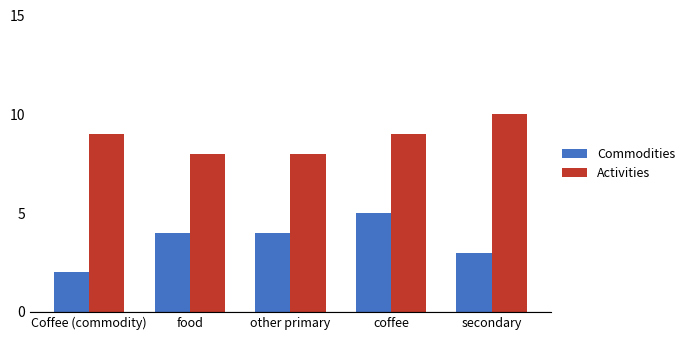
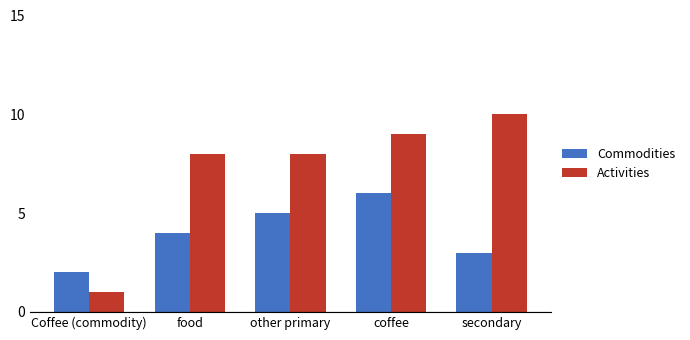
  {
    "Commodities": {
      "Coffee (commodity)": 2,
      "food": 4,
-     "other primary": 4,
-     "coffee": 5,
+     "other primary": 5,
+     "coffee": 6,
      "secondary": 3
    },
    "Activities": {
-     "Coffee (commodity)": 9,
+     "Coffee (commodity)": 1,
      "food": 8,
      "other primary": 8,
      "coffee": 9,
      "secondary": 10
    }
  }
